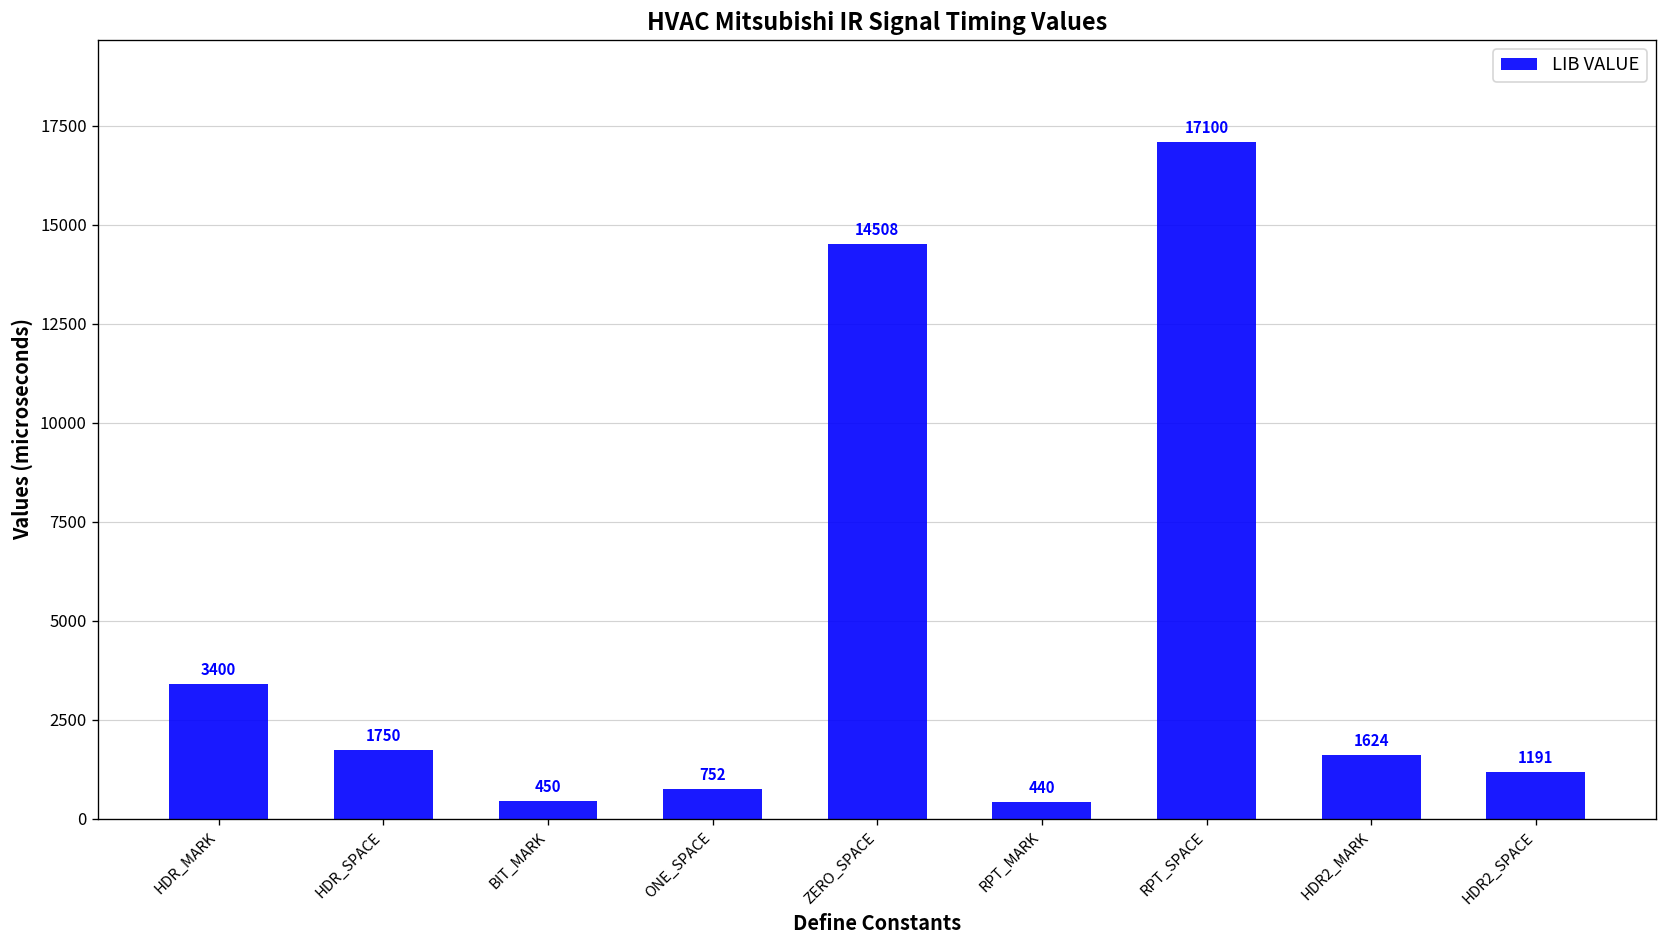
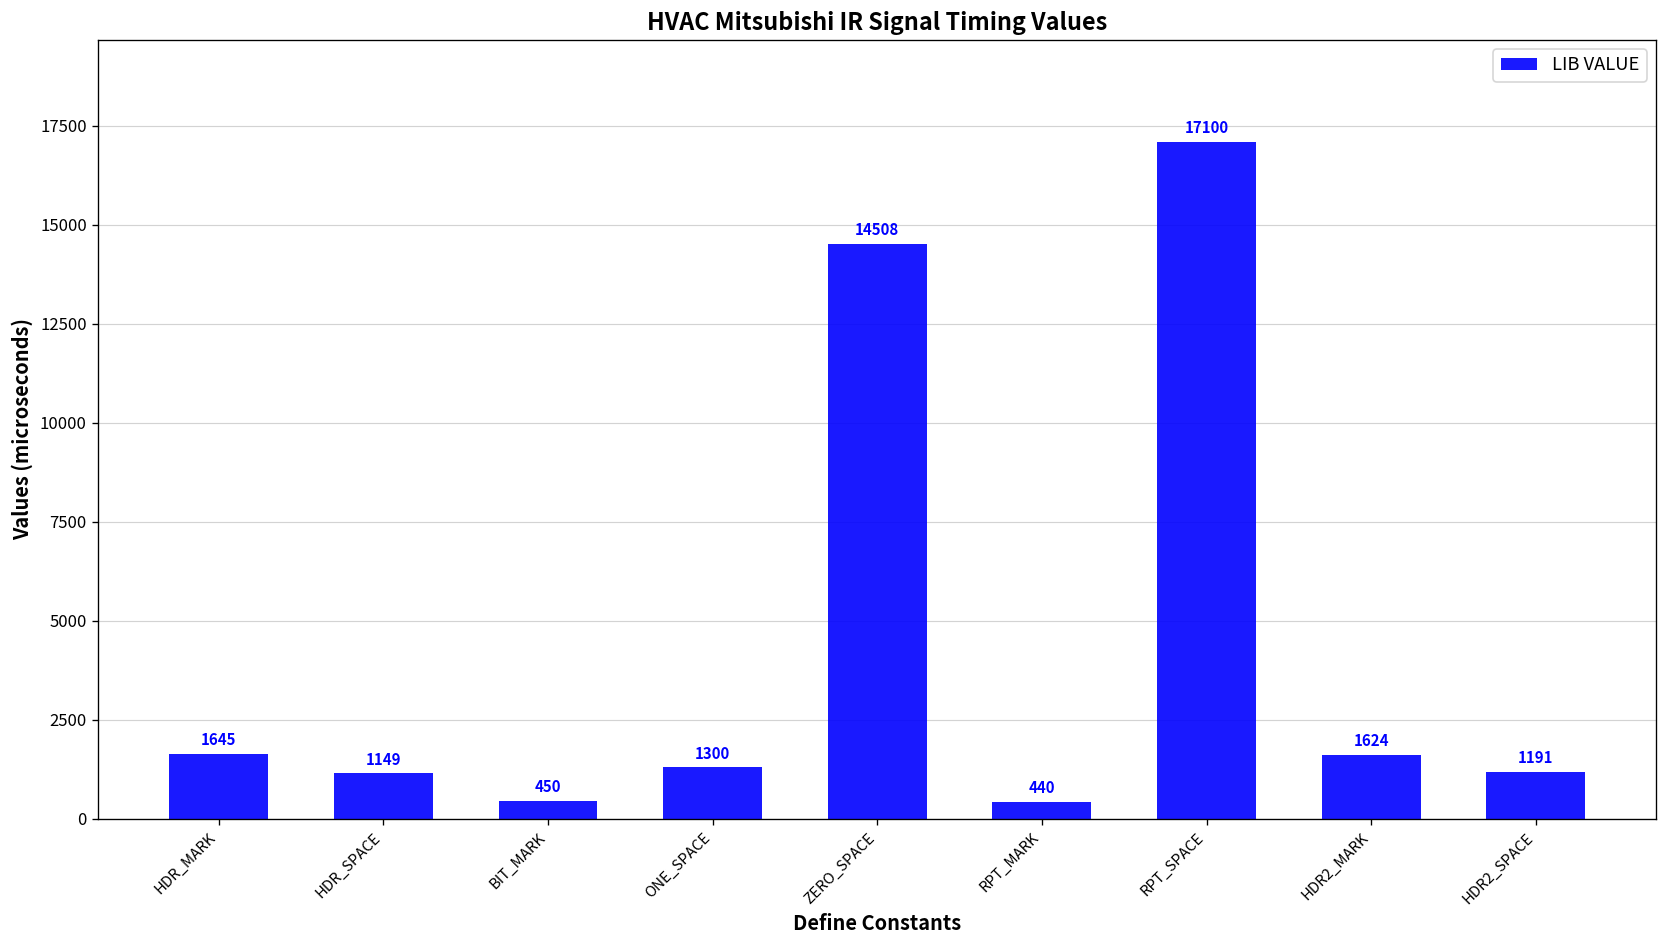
  {
-   "HDR_MARK": 3400,
-   "HDR_SPACE": 1750,
+   "HDR_MARK": 1645,
+   "HDR_SPACE": 1149,
    "BIT_MARK": 450,
-   "ONE_SPACE": 752,
+   "ONE_SPACE": 1300,
    "ZERO_SPACE": 14508,
    "RPT_MARK": 440,
    "RPT_SPACE": 17100,
    "HDR2_MARK": 1624,
    "HDR2_SPACE": 1191
  }
